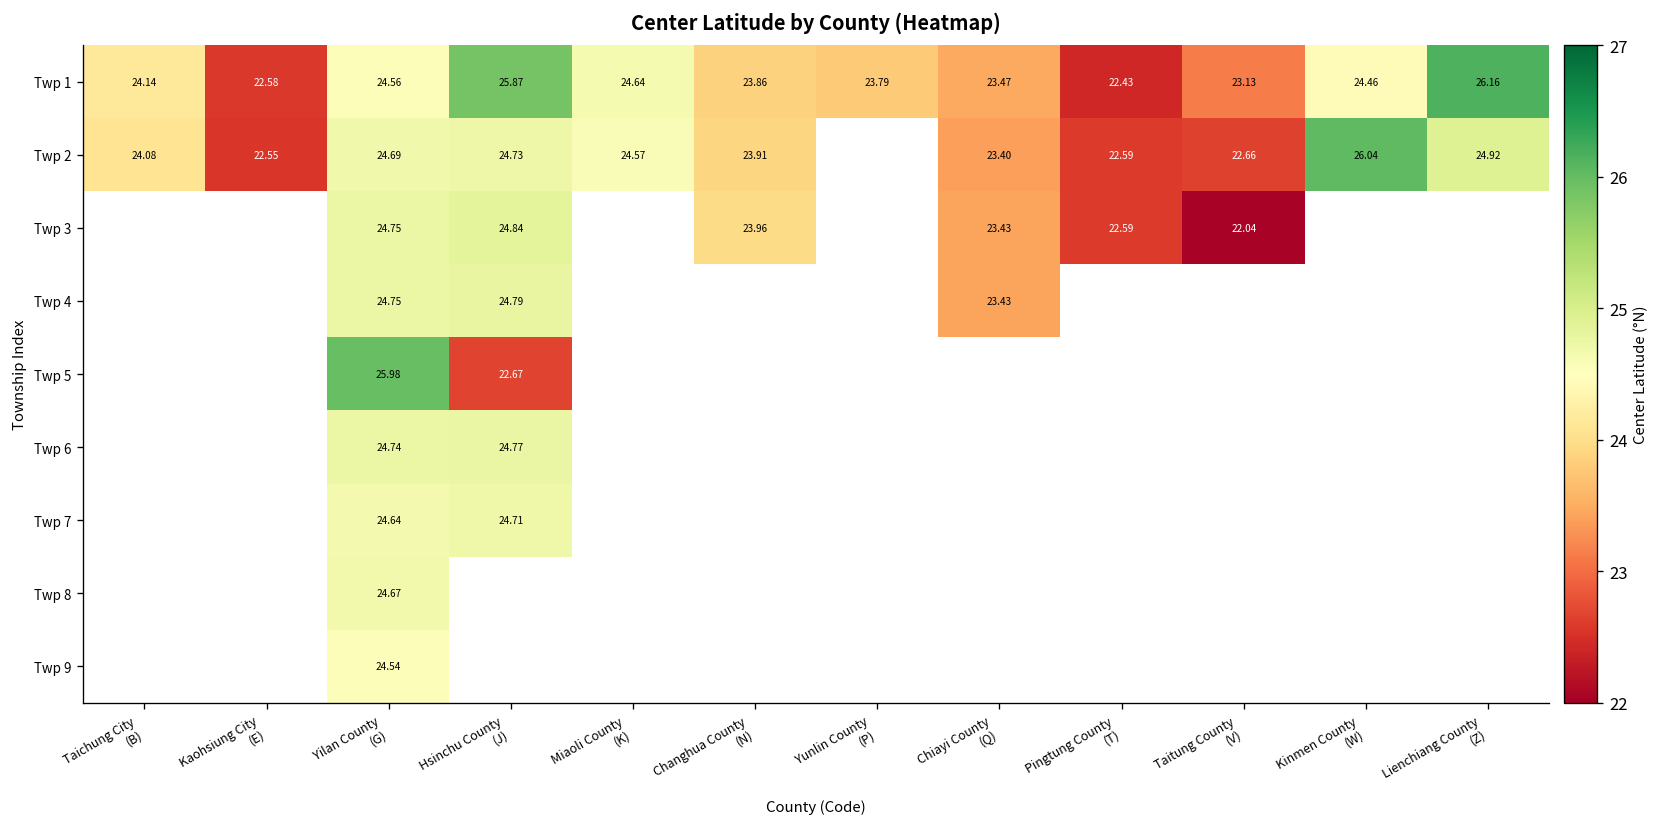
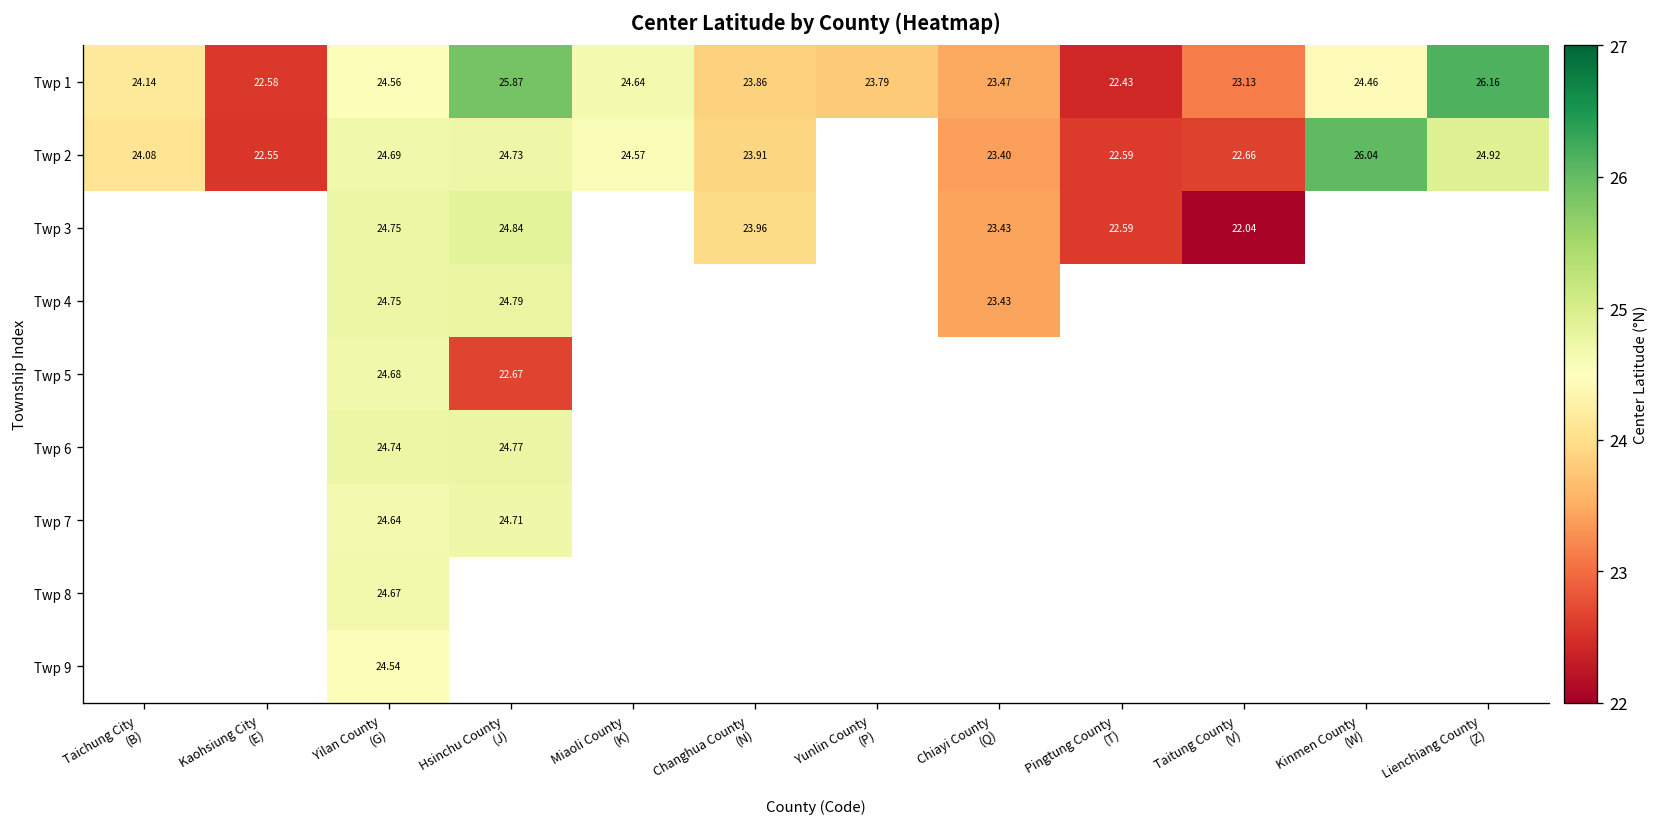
  {
    "Twp 1": {
      "Taichung City (B)": 24.14,
      "Kaohsiung City (E)": 22.58,
      "Yilan County (G)": 24.56,
      "Hsinchu County (J)": 25.87,
      "Miaoli County (K)": 24.64,
      "Changhua County (N)": 23.86,
      "Yunlin County (P)": 23.79,
      "Chiayi County (Q)": 23.47,
      "Pingtung County (T)": 22.43,
      "Taitung County (V)": 23.13,
      "Kinmen County (W)": 24.46,
      "Lienchiang County (Z)": 26.16
    },
    "Twp 2": {
      "Taichung City (B)": 24.08,
      "Kaohsiung City (E)": 22.55,
      "Yilan County (G)": 24.69,
      "Hsinchu County (J)": 24.73,
      "Miaoli County (K)": 24.57,
      "Changhua County (N)": 23.91,
      "Chiayi County (Q)": 23.40,
      "Pingtung County (T)": 22.59,
      "Taitung County (V)": 22.66,
      "Kinmen County (W)": 26.04,
      "Lienchiang County (Z)": 24.92
    },
    "Twp 3": {
      "Yilan County (G)": 24.75,
      "Hsinchu County (J)": 24.84,
      "Changhua County (N)": 23.96,
      "Chiayi County (Q)": 23.43,
      "Pingtung County (T)": 22.59,
      "Taitung County (V)": 22.04
    },
    "Twp 4": {
      "Yilan County (G)": 24.75,
      "Hsinchu County (J)": 24.79,
      "Chiayi County (Q)": 23.43
    },
    "Twp 5": {
-     "Yilan County (G)": 25.98,
+     "Yilan County (G)": 24.68,
      "Hsinchu County (J)": 22.67
    },
    "Twp 6": {
      "Yilan County (G)": 24.74,
      "Hsinchu County (J)": 24.77
    },
    "Twp 7": {
      "Yilan County (G)": 24.64,
      "Hsinchu County (J)": 24.71
    },
    "Twp 8": {
      "Yilan County (G)": 24.67
    },
    "Twp 9": {
      "Yilan County (G)": 24.54
    }
  }
